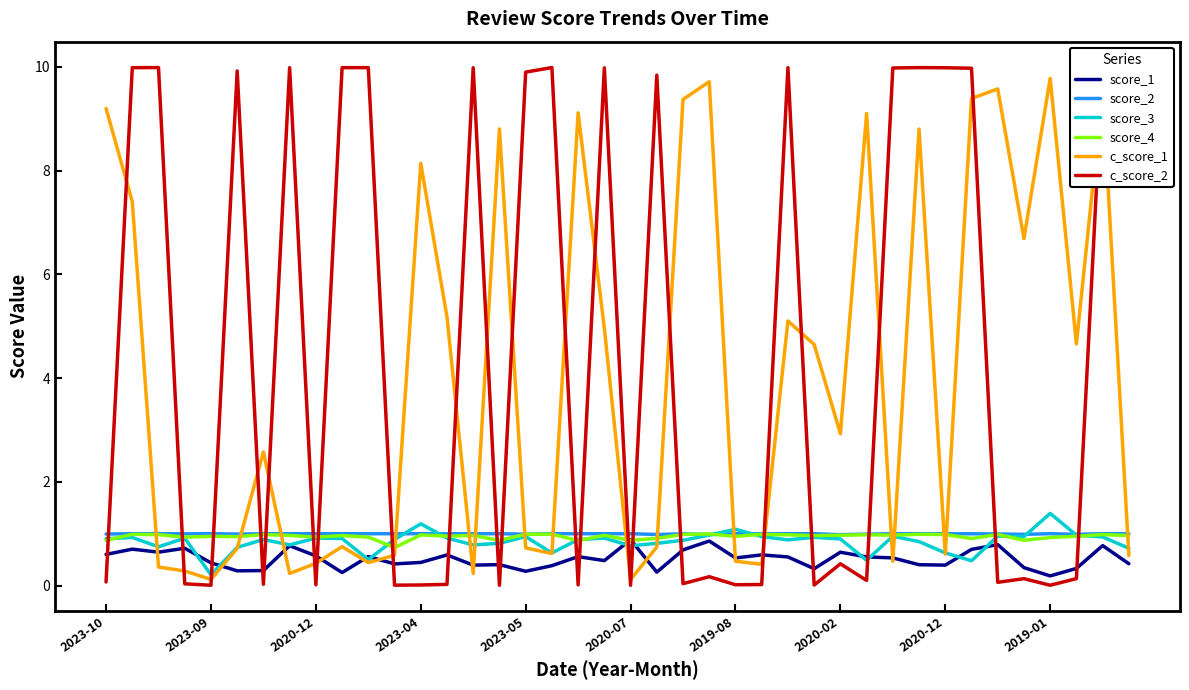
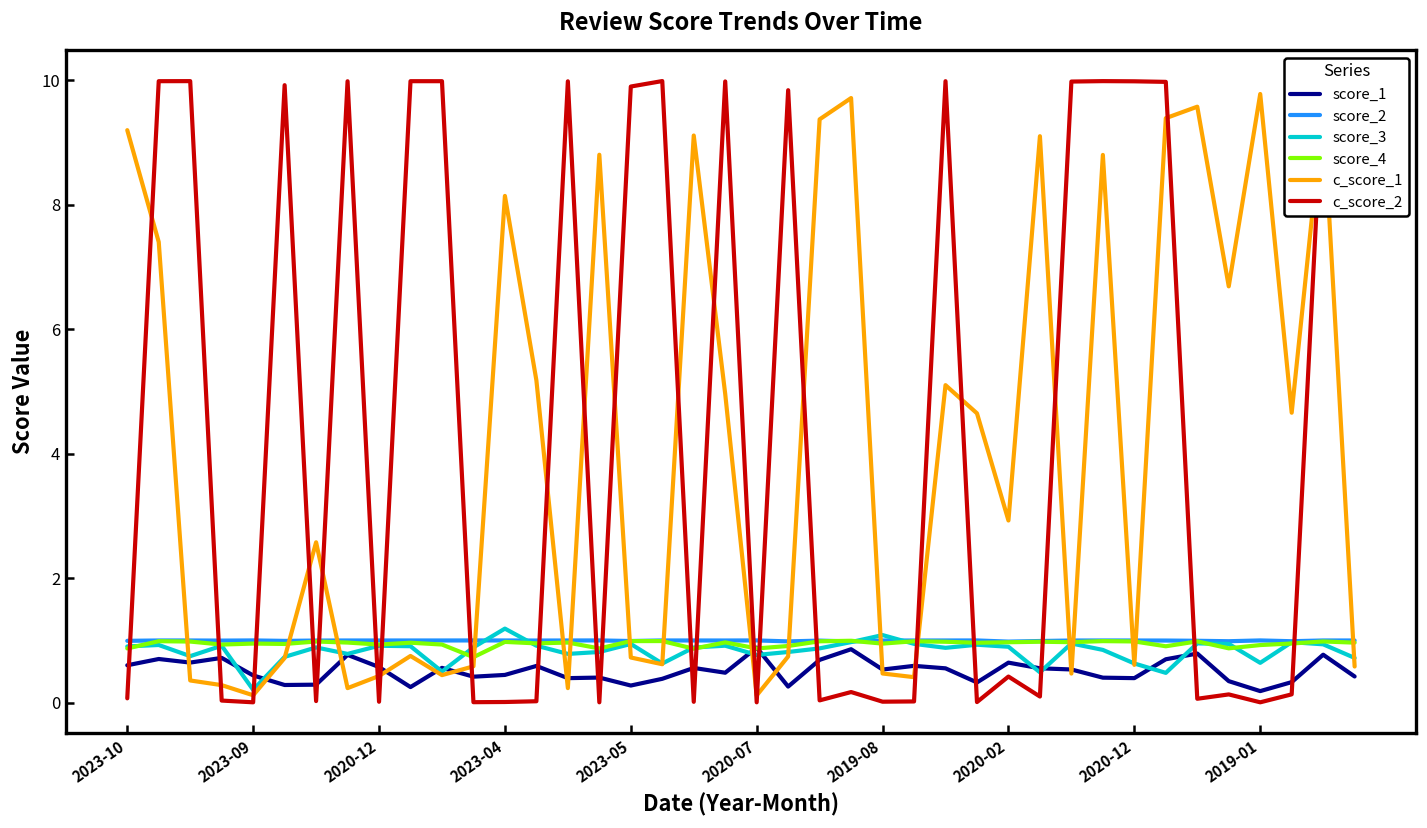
  {
    "score_1": {
      "2023-09": 0.4,
      "2023-04": 0.4,
      "2019-08": 0.5,
      "2020-02": 0.6,
      "2019-01": 0.2
    },
    "score_2": {
      "2023-09": 1.0,
      "2019-08": 1.0,
      "2019-01": 1.0
    },
    "score_3": {
      "2023-09": 0.2,
      "2023-04": 1.2,
      "2019-08": 1.1,
      "2020-02": 0.9,
-     "2019-01": 1.4
+     "2019-01": 0.6
    },
    "score_4": {
      "2023-09": 0.9,
      "2019-08": 0.9,
      "2019-01": 0.9
    },
    "c_score_1": {
      "2023-09": 0.1,
      "2023-04": 8.1,
      "2019-08": 0.5,
      "2020-02": 2.9,
      "2019-01": 9.8
    },
    "c_score_2": {
      "2023-09": 0.0,
      "2023-04": 0.0,
      "2019-08": 0.0,
      "2020-02": 0.4,
      "2019-01": 0.0
    }
  }
